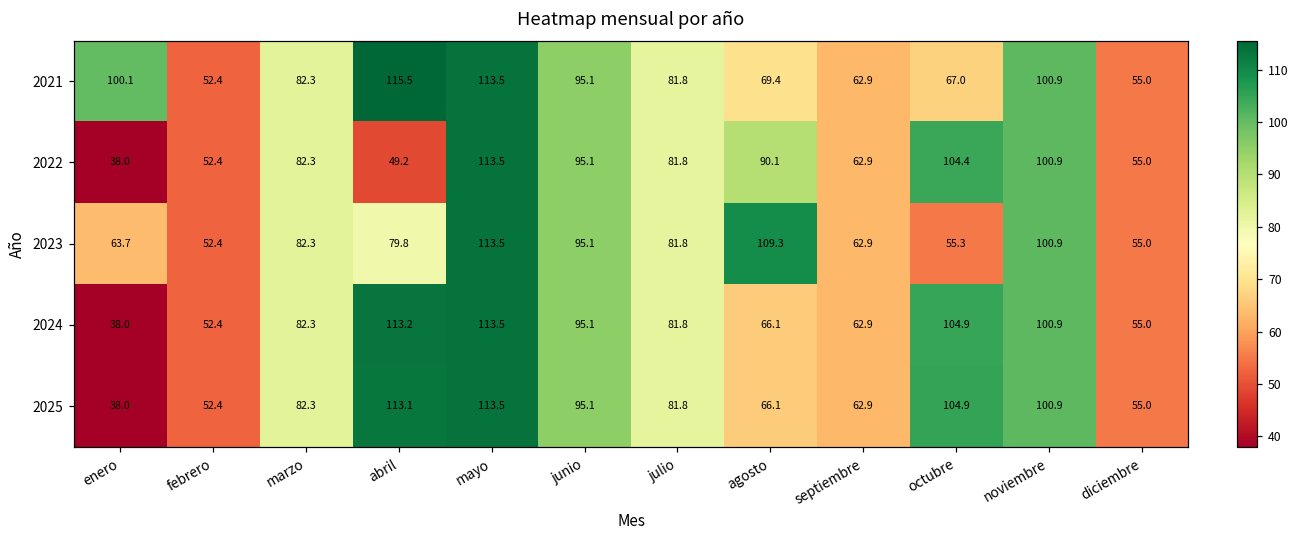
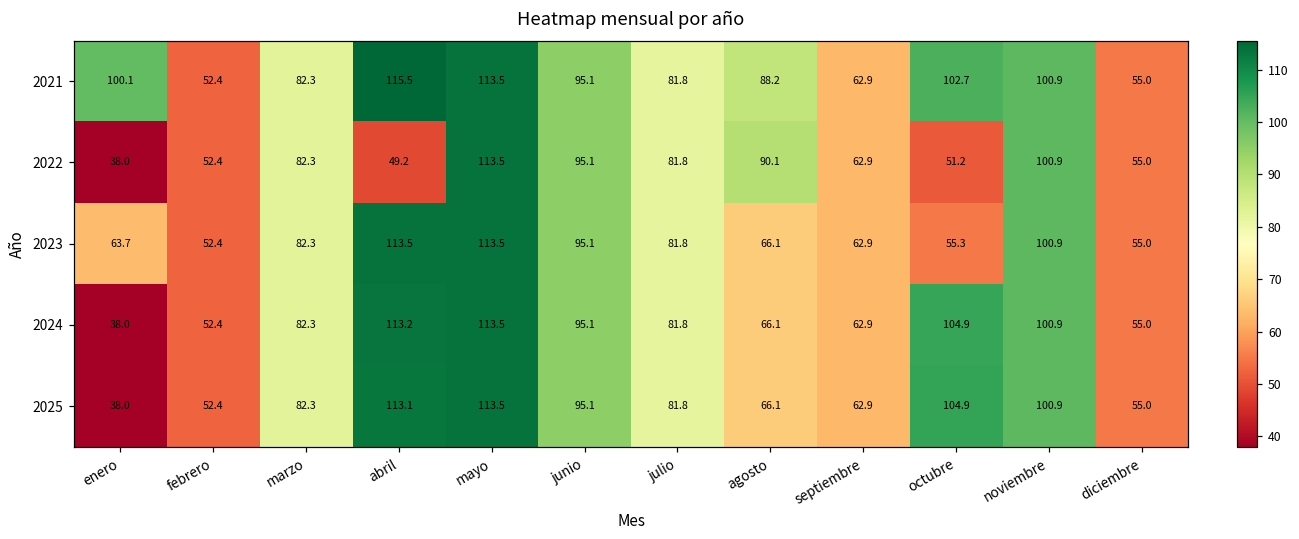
  {
    "2021": {
      "enero": 100.1,
      "febrero": 52.4,
      "marzo": 82.3,
      "abril": 115.5,
      "mayo": 113.5,
      "junio": 95.1,
      "julio": 81.8,
-     "agosto": 69.4,
+     "agosto": 88.2,
      "septiembre": 62.9,
-     "octubre": 67.0,
+     "octubre": 102.7,
      "noviembre": 100.9,
      "diciembre": 55.0
    },
    "2022": {
      "enero": 38.0,
      "febrero": 52.4,
      "marzo": 82.3,
      "abril": 49.2,
      "mayo": 113.5,
      "junio": 95.1,
      "julio": 81.8,
      "agosto": 90.1,
      "septiembre": 62.9,
-     "octubre": 104.4,
+     "octubre": 51.2,
      "noviembre": 100.9,
      "diciembre": 55.0
    },
    "2023": {
      "enero": 63.7,
      "febrero": 52.4,
      "marzo": 82.3,
-     "abril": 79.8,
+     "abril": 113.5,
      "mayo": 113.5,
      "junio": 95.1,
      "julio": 81.8,
-     "agosto": 109.3,
+     "agosto": 66.1,
      "septiembre": 62.9,
      "octubre": 55.3,
      "noviembre": 100.9,
      "diciembre": 55.0
    },
    "2024": {
      "enero": 38.0,
      "febrero": 52.4,
      "marzo": 82.3,
      "abril": 113.2,
      "mayo": 113.5,
      "junio": 95.1,
      "julio": 81.8,
      "agosto": 66.1,
      "septiembre": 62.9,
      "octubre": 104.9,
      "noviembre": 100.9,
      "diciembre": 55.0
    },
    "2025": {
      "enero": 38.0,
      "febrero": 52.4,
      "marzo": 82.3,
      "abril": 113.1,
      "mayo": 113.5,
      "junio": 95.1,
      "julio": 81.8,
      "agosto": 66.1,
      "septiembre": 62.9,
      "octubre": 104.9,
      "noviembre": 100.9,
      "diciembre": 55.0
    }
  }
